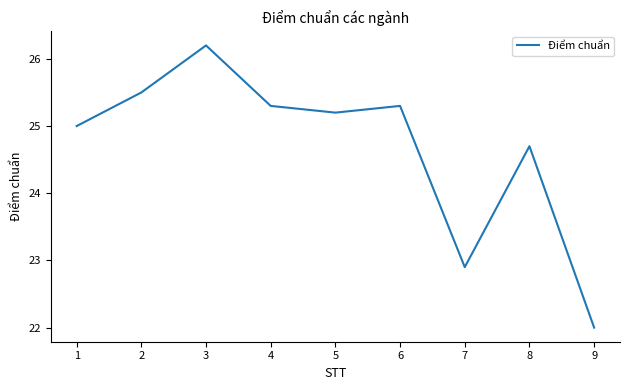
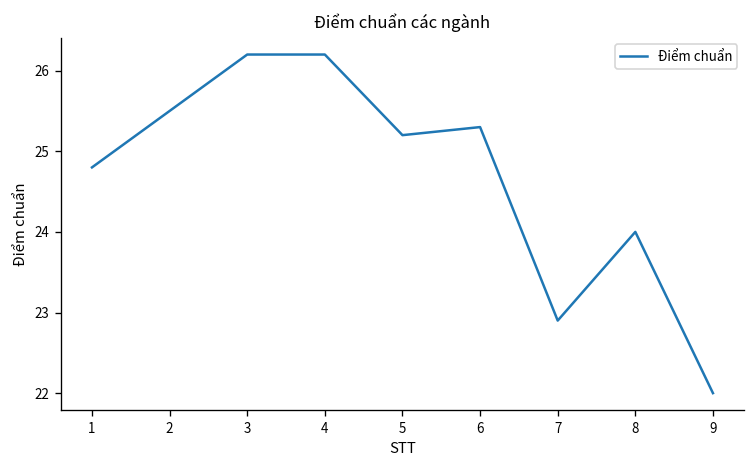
  {
-   "1": 25.0,
+   "1": 24.8,
    "2": 25.5,
    "3": 26.2,
-   "4": 25.3,
+   "4": 26.2,
    "5": 25.2,
    "6": 25.3,
    "7": 22.9,
-   "8": 24.7,
+   "8": 24.0,
    "9": 22.0
  }
